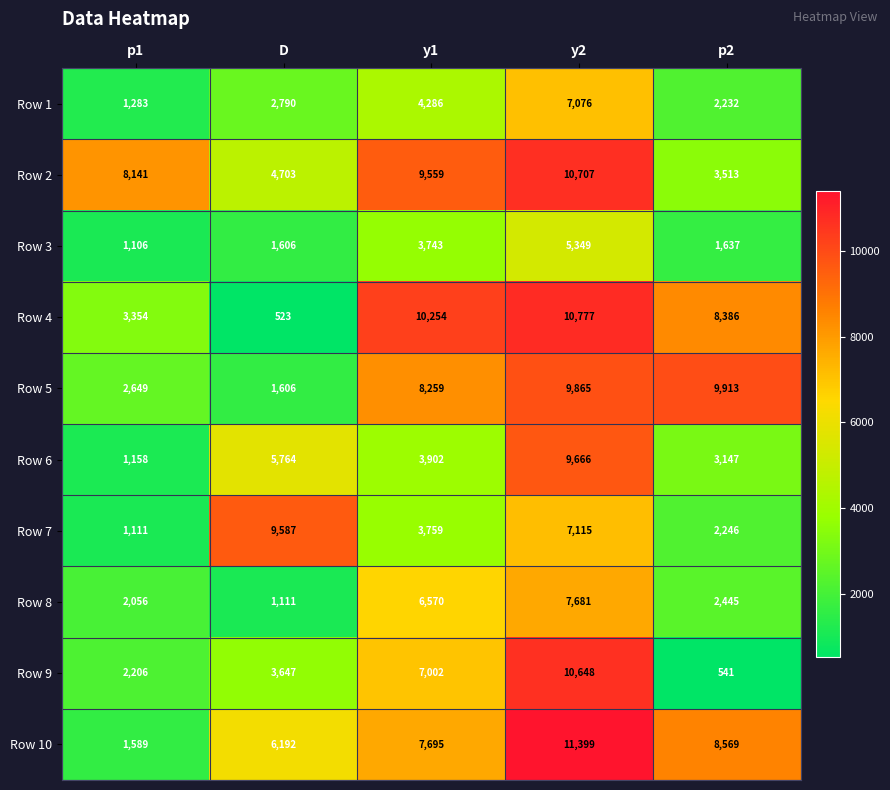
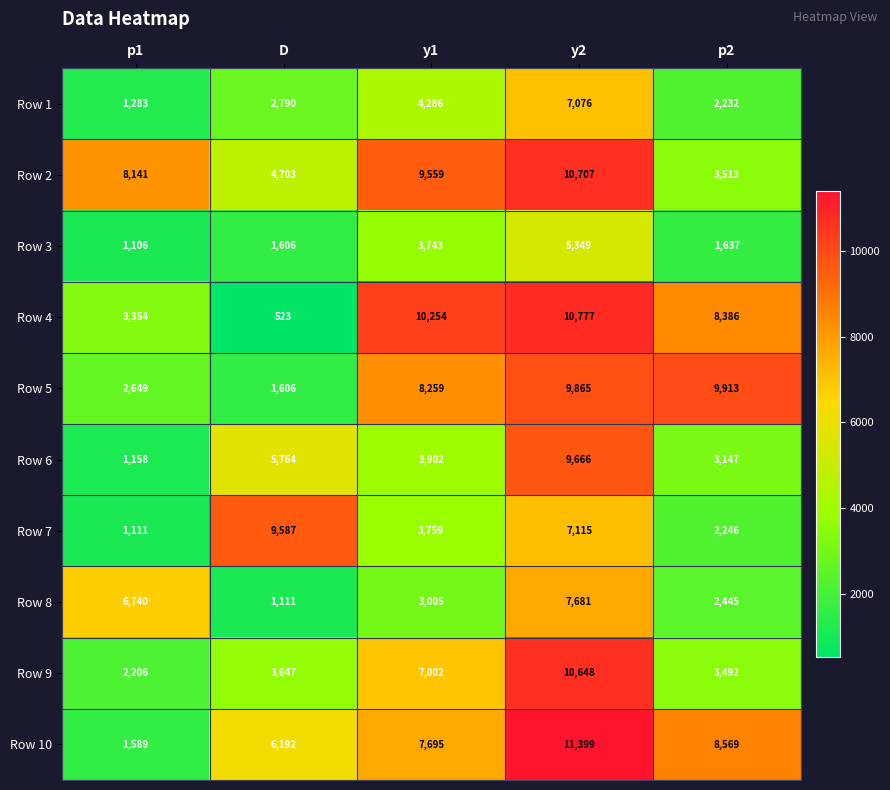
  {
    "Row 1": {
      "p1": "1,283",
      "D": "2,790",
      "y1": "4,286",
      "y2": "7,076",
      "p2": "2,232"
    },
    "Row 2": {
      "p1": "8,141",
      "D": "4,703",
      "y1": "9,559",
      "y2": "10,707",
      "p2": "3,513"
    },
    "Row 3": {
      "p1": "1,106",
      "D": "1,606",
      "y1": "3,743",
      "y2": "5,349",
      "p2": "1,637"
    },
    "Row 4": {
      "p1": "3,354",
      "D": "523",
      "y1": "10,254",
      "y2": "10,777",
      "p2": "8,386"
    },
    "Row 5": {
      "p1": "2,649",
      "D": "1,606",
      "y1": "8,259",
      "y2": "9,865",
      "p2": "9,913"
    },
    "Row 6": {
      "p1": "1,158",
      "D": "5,764",
      "y1": "3,902",
      "y2": "9,666",
      "p2": "3,147"
    },
    "Row 7": {
      "p1": "1,111",
      "D": "9,587",
      "y1": "3,759",
      "y2": "7,115",
      "p2": "2,246"
    },
    "Row 8": {
-     "p1": "2,056",
+     "p1": "6,740",
      "D": "1,111",
-     "y1": "6,570",
+     "y1": "3,005",
      "y2": "7,681",
      "p2": "2,445"
    },
    "Row 9": {
      "p1": "2,206",
      "D": "3,647",
      "y1": "7,002",
      "y2": "10,648",
-     "p2": "541"
+     "p2": "3,492"
    },
    "Row 10": {
      "p1": "1,589",
      "D": "6,192",
      "y1": "7,695",
      "y2": "11,399",
      "p2": "8,569"
    }
  }
